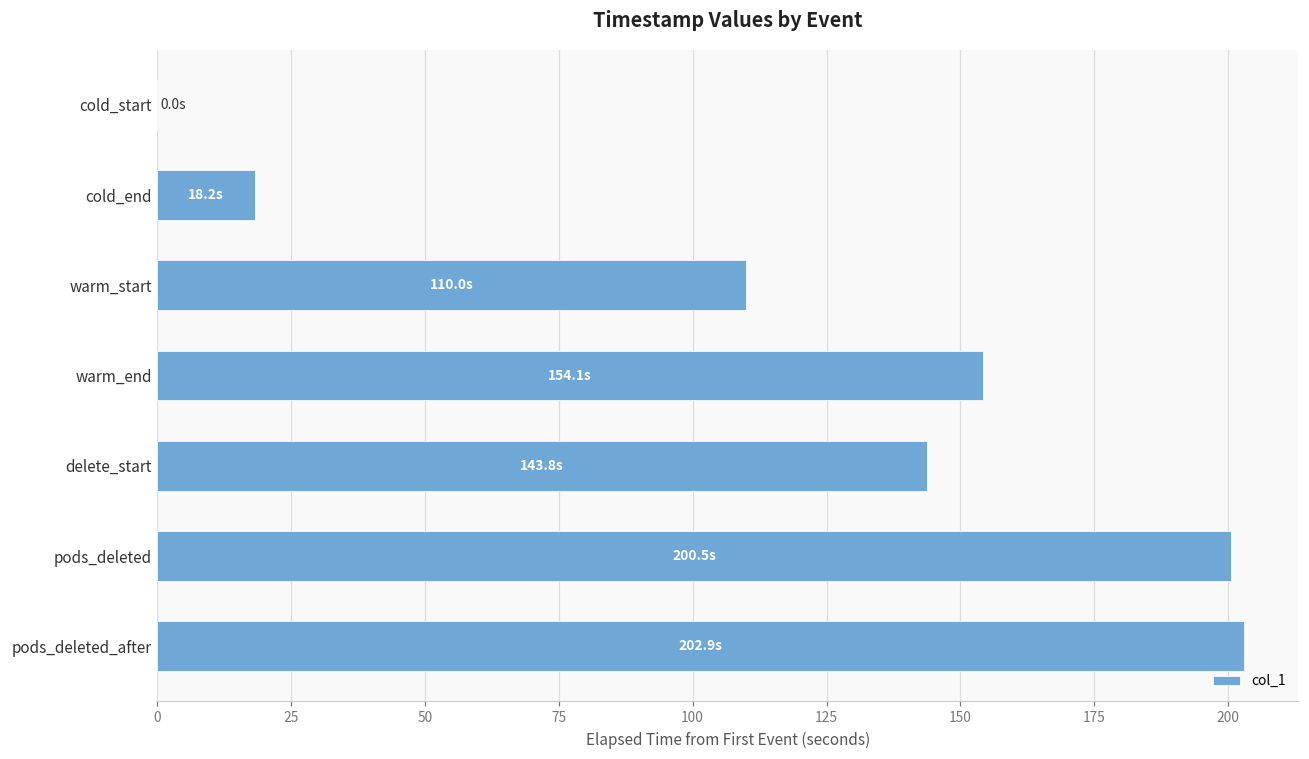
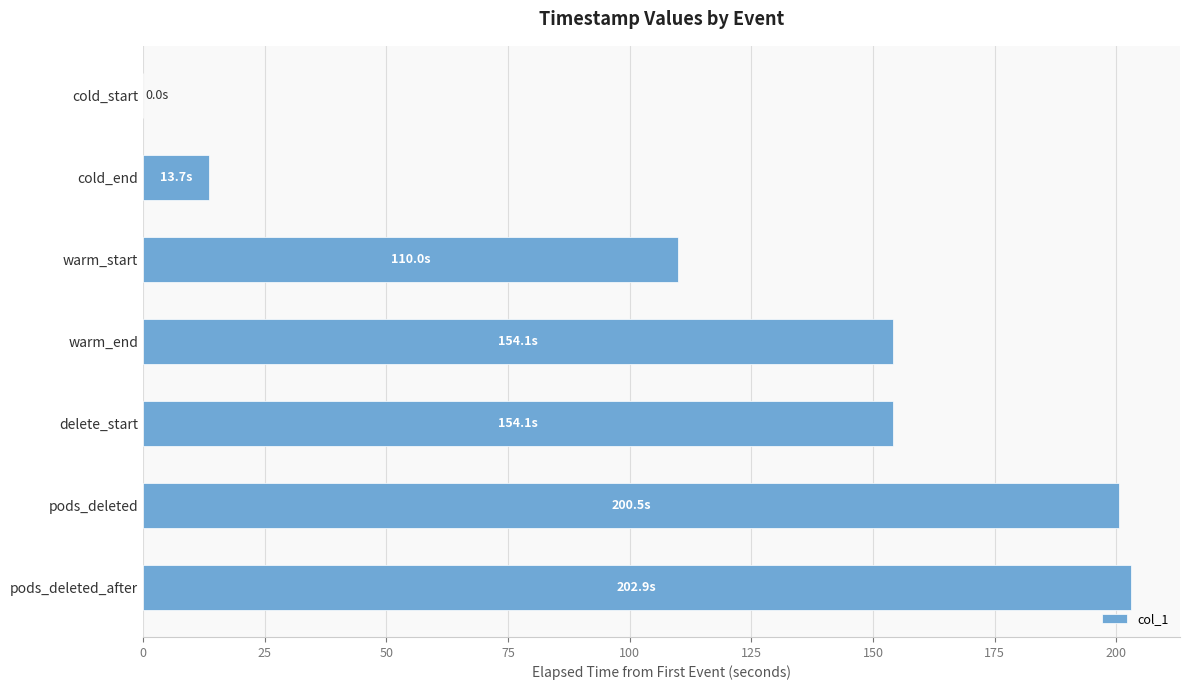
  {
    "cold_start": "0.0s",
-   "cold_end": "18.2s",
+   "cold_end": "13.7s",
    "warm_start": "110.0s",
    "warm_end": "154.1s",
-   "delete_start": "143.8s",
+   "delete_start": "154.1s",
    "pods_deleted": "200.5s",
    "pods_deleted_after": "202.9s"
  }
